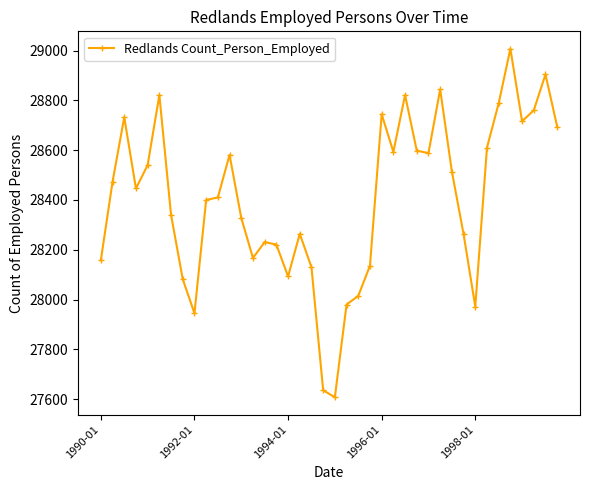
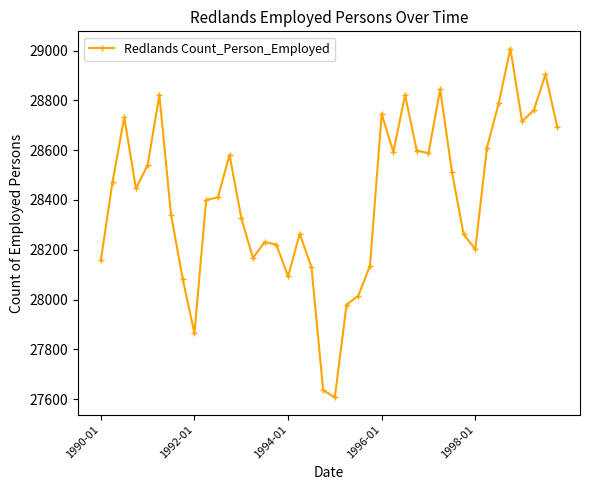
  {
    "1990-01": 28160,
-   "1992-01": 27950,
+   "1992-01": 27870,
    "1994-01": 28090,
    "1996-01": 28740,
-   "1998-01": 27970
+   "1998-01": 28200
  }
